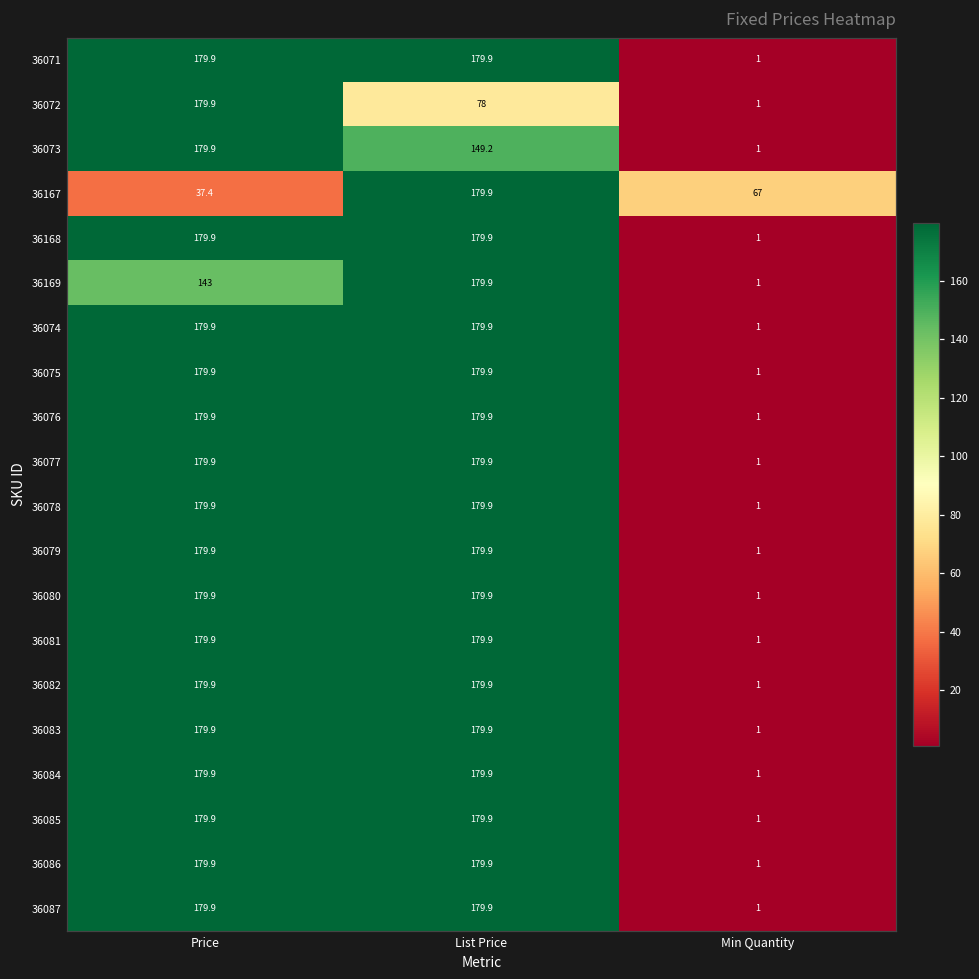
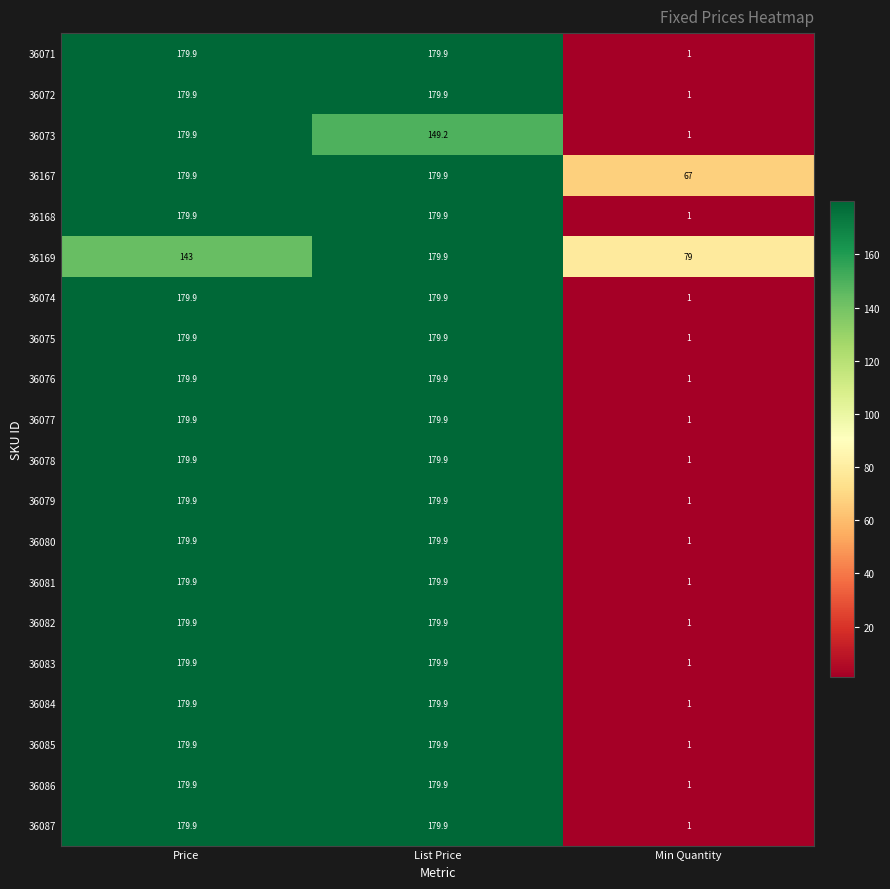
  {
    "36071": {
      "Price": 179.9,
      "List Price": 179.9,
      "Min Quantity": 1
    },
    "36072": {
      "Price": 179.9,
-     "List Price": 78,
+     "List Price": 179.9,
      "Min Quantity": 1
    },
    "36073": {
      "Price": 179.9,
      "List Price": 149.2,
      "Min Quantity": 1
    },
    "36167": {
-     "Price": 37.4,
+     "Price": 179.9,
      "List Price": 179.9,
      "Min Quantity": 67
    },
    "36168": {
      "Price": 179.9,
      "List Price": 179.9,
      "Min Quantity": 1
    },
    "36169": {
      "Price": 143,
      "List Price": 179.9,
-     "Min Quantity": 1
+     "Min Quantity": 79
    },
    "36074": {
      "Price": 179.9,
      "List Price": 179.9,
      "Min Quantity": 1
    },
    "36075": {
      "Price": 179.9,
      "List Price": 179.9,
      "Min Quantity": 1
    },
    "36076": {
      "Price": 179.9,
      "List Price": 179.9,
      "Min Quantity": 1
    },
    "36077": {
      "Price": 179.9,
      "List Price": 179.9,
      "Min Quantity": 1
    },
    "36078": {
      "Price": 179.9,
      "List Price": 179.9,
      "Min Quantity": 1
    },
    "36079": {
      "Price": 179.9,
      "List Price": 179.9,
      "Min Quantity": 1
    },
    "36080": {
      "Price": 179.9,
      "List Price": 179.9,
      "Min Quantity": 1
    },
    "36081": {
      "Price": 179.9,
      "List Price": 179.9,
      "Min Quantity": 1
    },
    "36082": {
      "Price": 179.9,
      "List Price": 179.9,
      "Min Quantity": 1
    },
    "36083": {
      "Price": 179.9,
      "List Price": 179.9,
      "Min Quantity": 1
    },
    "36084": {
      "Price": 179.9,
      "List Price": 179.9,
      "Min Quantity": 1
    },
    "36085": {
      "Price": 179.9,
      "List Price": 179.9,
      "Min Quantity": 1
    },
    "36086": {
      "Price": 179.9,
      "List Price": 179.9,
      "Min Quantity": 1
    },
    "36087": {
      "Price": 179.9,
      "List Price": 179.9,
      "Min Quantity": 1
    }
  }
